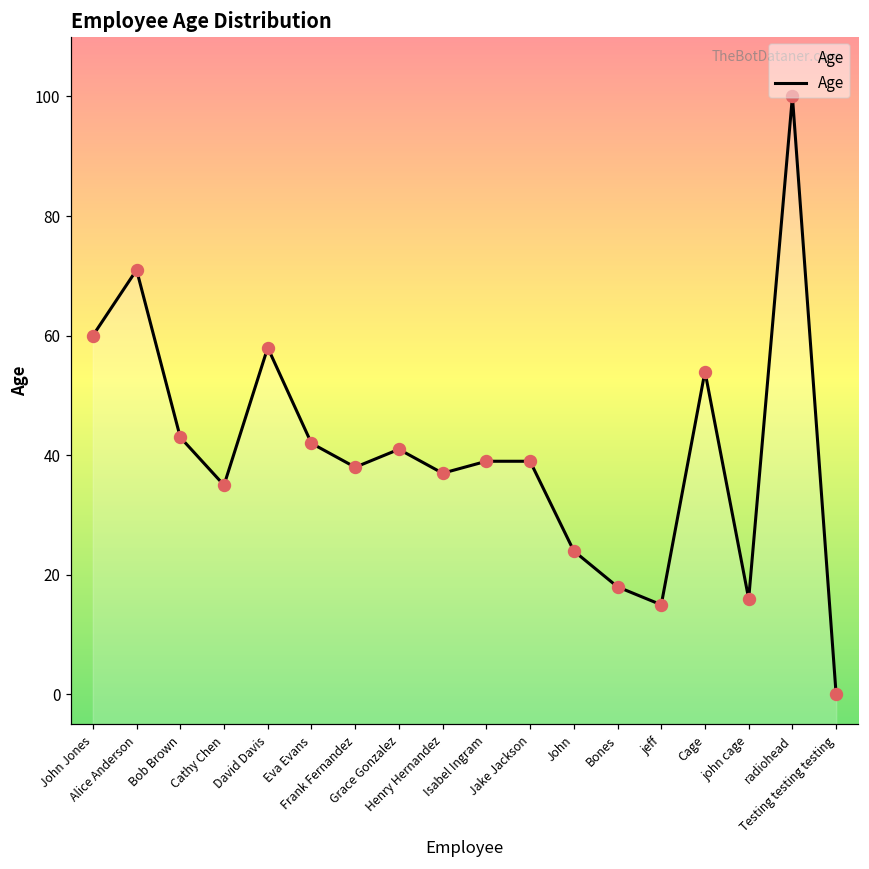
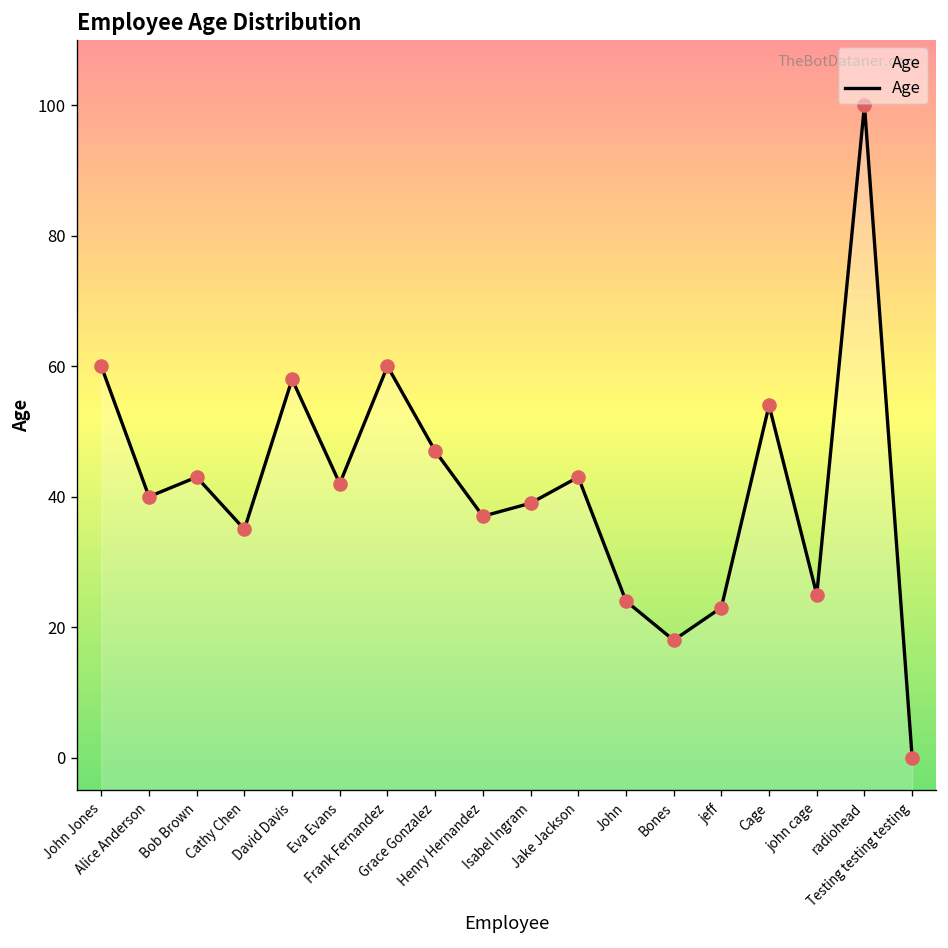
  {
    "John Jones": 60,
-   "Alice Anderson": 71,
+   "Alice Anderson": 40,
    "Bob Brown": 43,
    "Cathy Chen": 35,
    "David Davis": 58,
    "Eva Evans": 42,
-   "Frank Fernandez": 38,
-   "Grace Gonzalez": 41,
+   "Frank Fernandez": 60,
+   "Grace Gonzalez": 47,
    "Henry Hernandez": 37,
    "Isabel Ingram": 39,
-   "Jake Jackson": 39,
+   "Jake Jackson": 43,
    "John": 24,
    "Bones": 18,
-   "jeff": 15,
+   "jeff": 23,
    "Cage": 54,
-   "john cage": 16,
+   "john cage": 25,
    "radiohead": 100,
    "Testing testing testing": 0
  }
